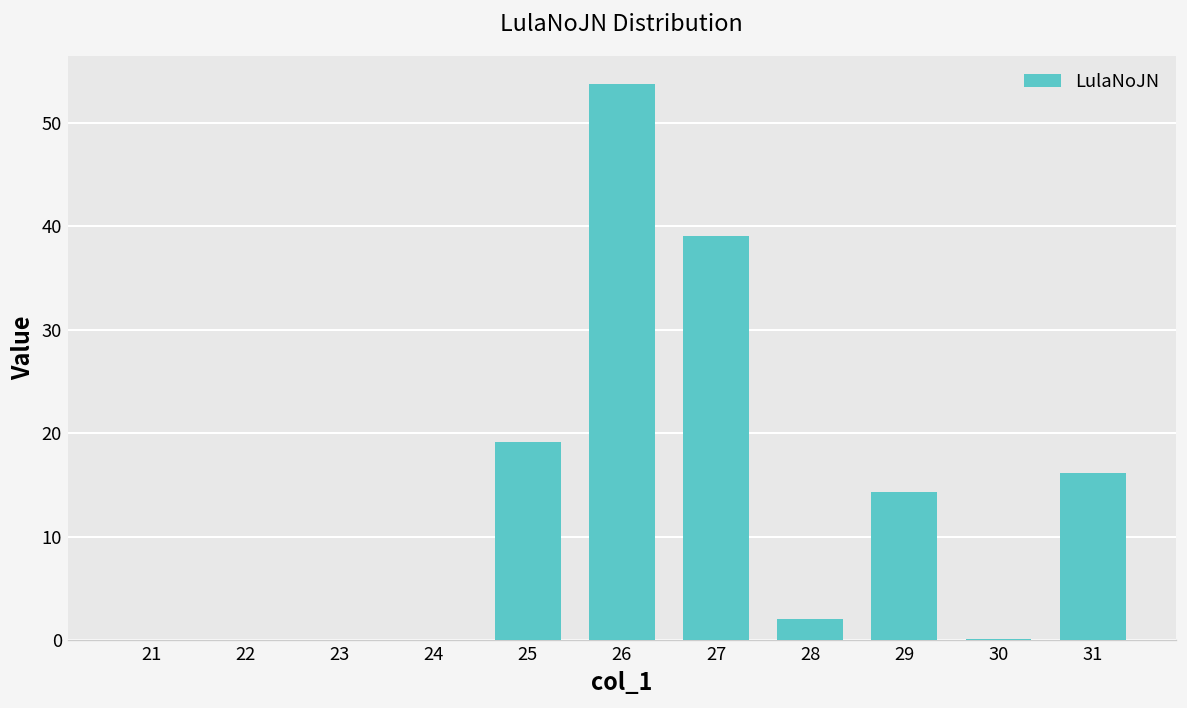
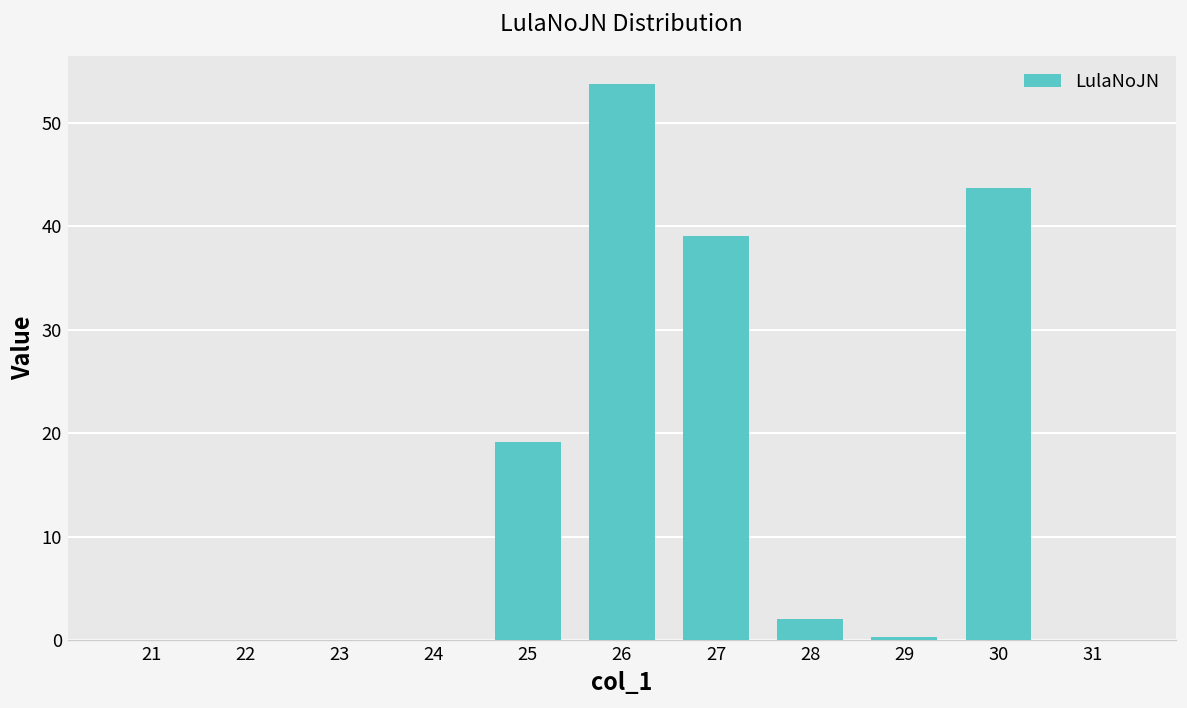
  {
    "21": 0,
    "22": 0,
    "23": 0,
    "24": 0,
    "25": 19,
    "26": 54,
    "27": 39,
    "28": 2,
-   "29": 14,
-   "30": 0,
-   "31": 16
+   "29": 0,
+   "30": 44,
+   "31": 0
  }
